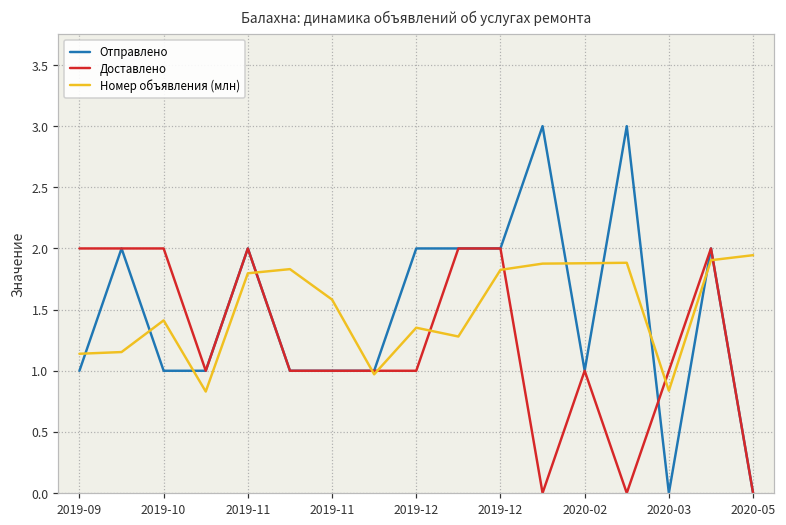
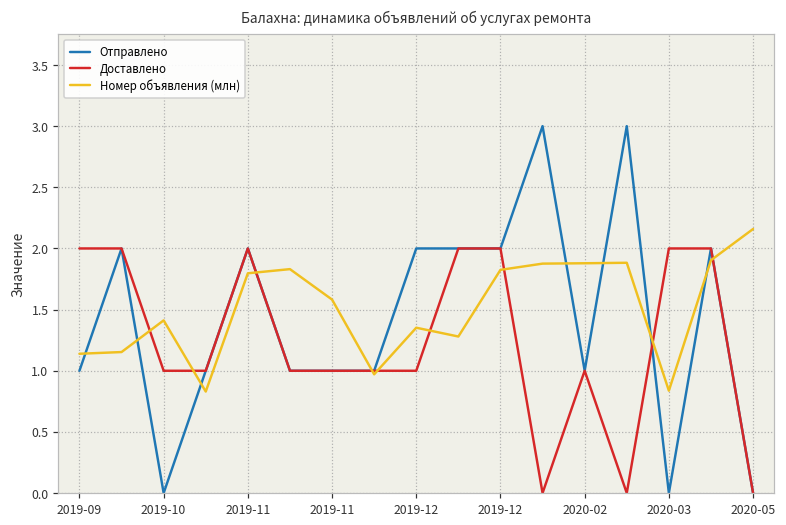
  {
    "Отправлено": {
      "2019-09": 1,
-     "2019-10": 1,
+     "2019-10": 0,
      "2020-03": 0
    },
    "Доставлено": {
      "2019-09": 2,
-     "2019-10": 2,
-     "2020-03": 1
+     "2019-10": 1,
+     "2020-03": 2
    },
    "Номер объявления (млн)": {
      "2019-09": 1.14,
      "2019-10": 1.41,
      "2020-02": 1.88,
      "2020-03": 0.84,
-     "2020-05": 1.95
+     "2020-05": 2.16
    }
  }
